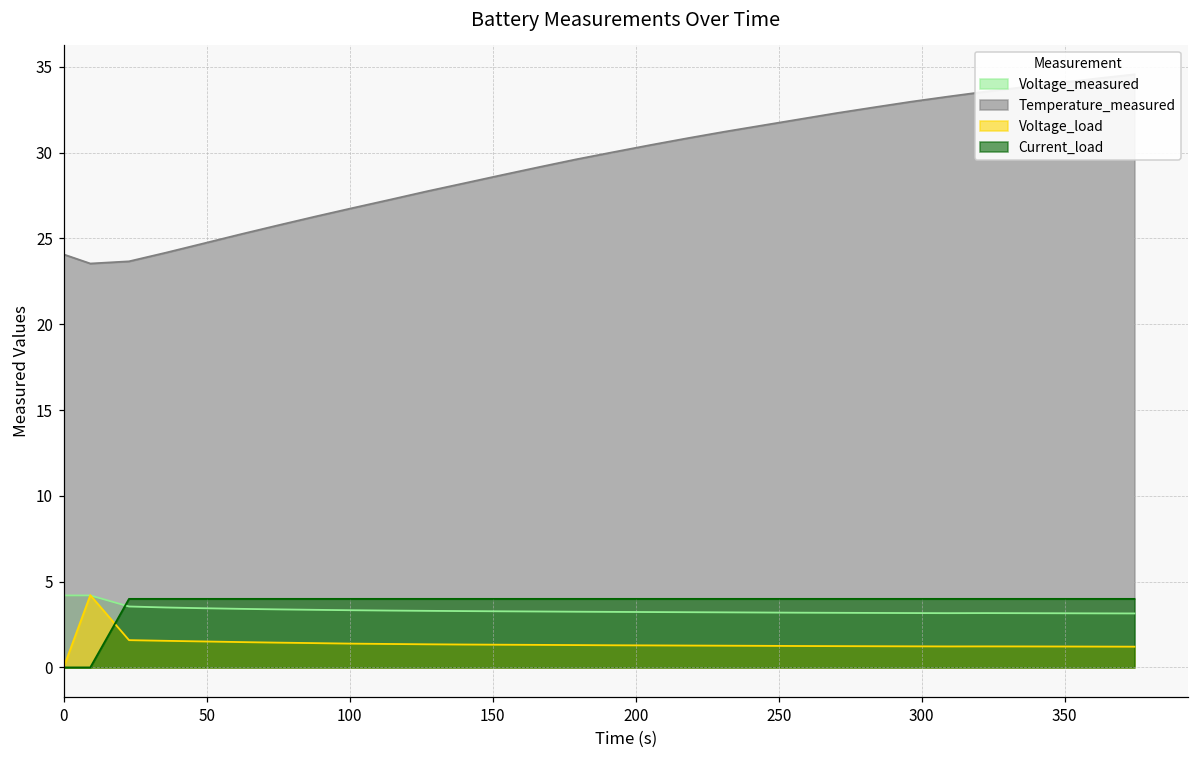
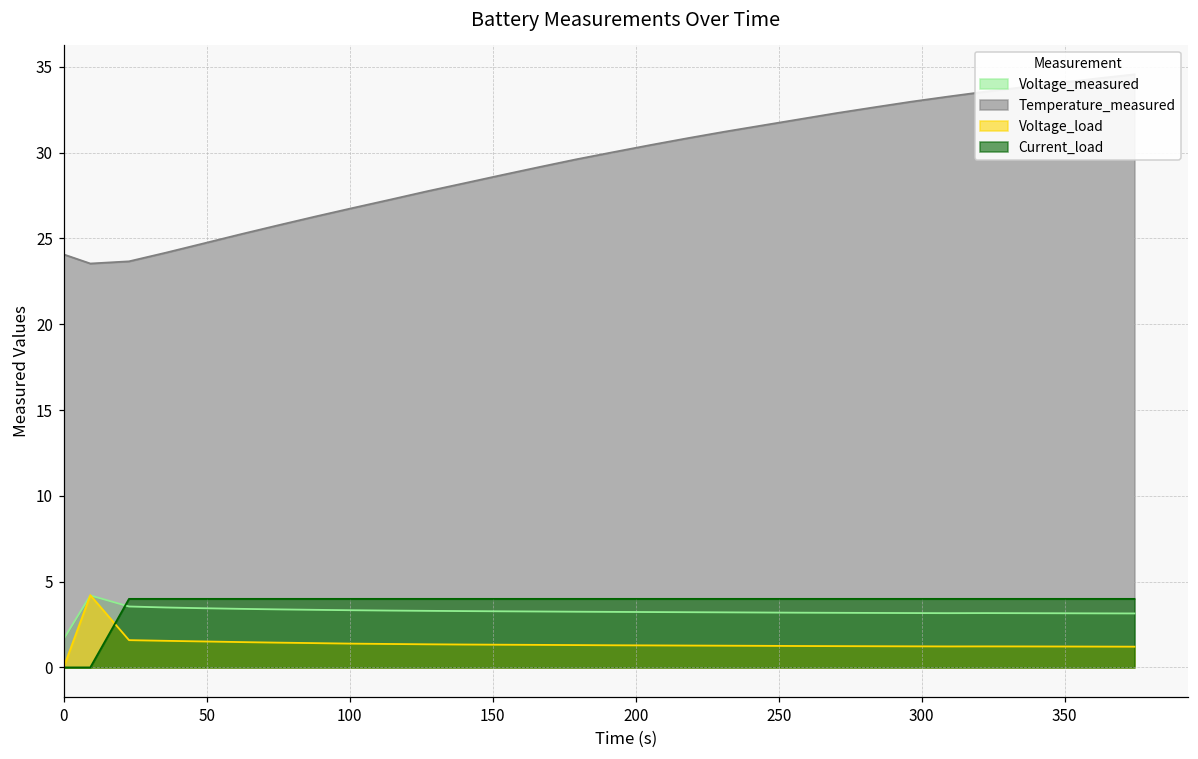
  {
    "Voltage_measured": {
-     "0": 4.2
+     "0": 1.6
    },
    "Temperature_measured": {
      "0": 24.1
    }
  }
